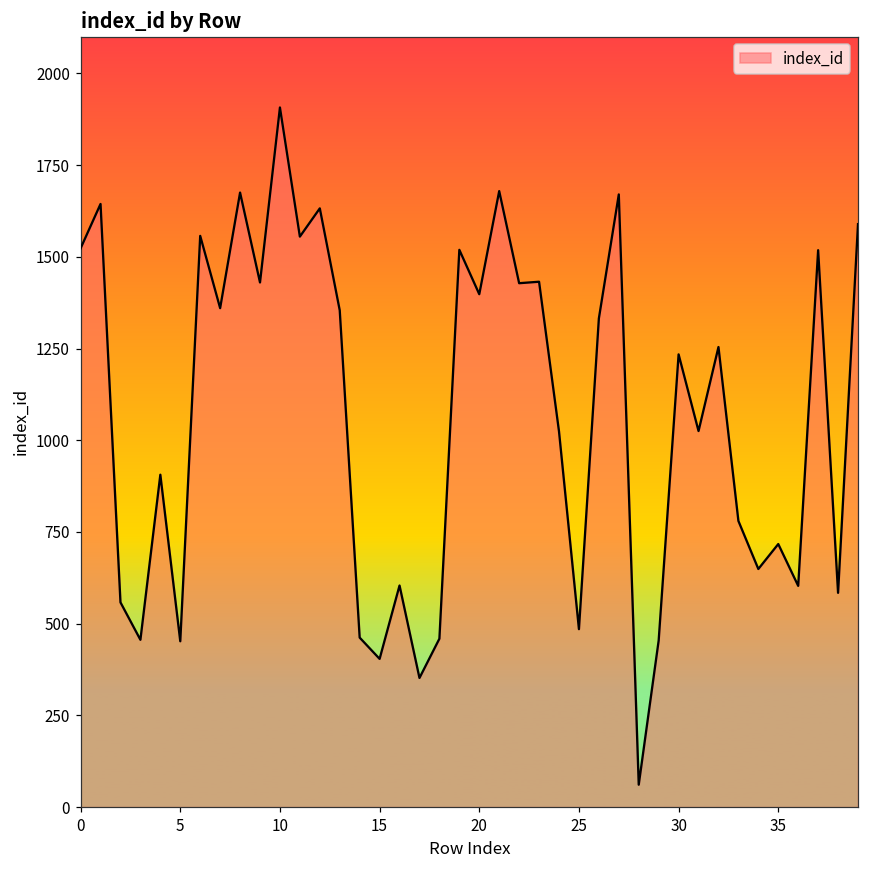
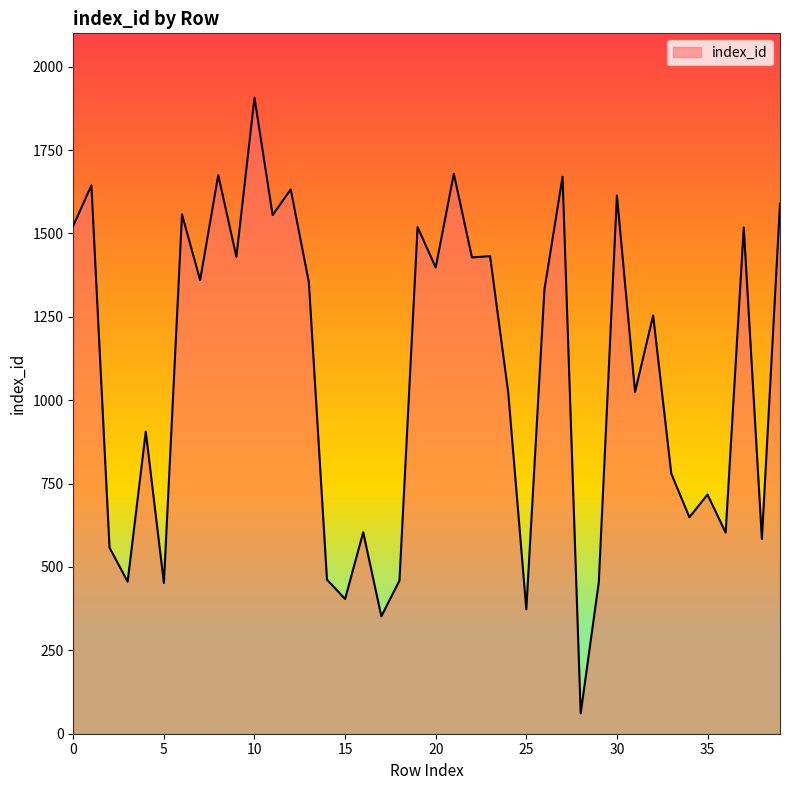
  {
    "0": 1520,
    "5": 450,
    "10": 1910,
    "15": 400,
    "20": 1400,
-   "25": 490,
-   "30": 1230,
+   "25": 370,
+   "30": 1610,
    "35": 720
  }
